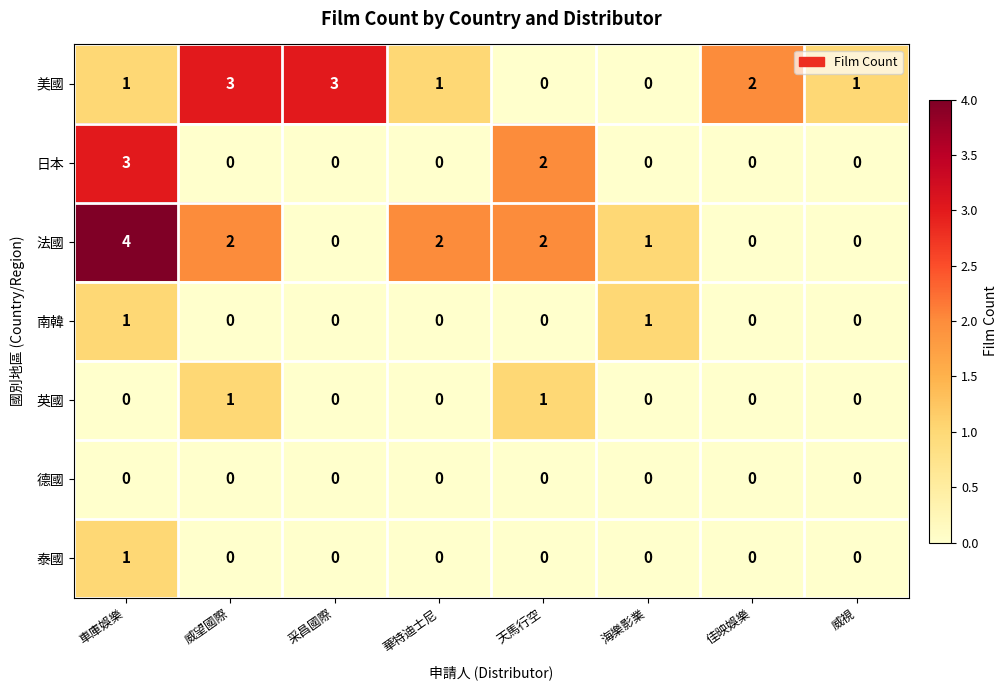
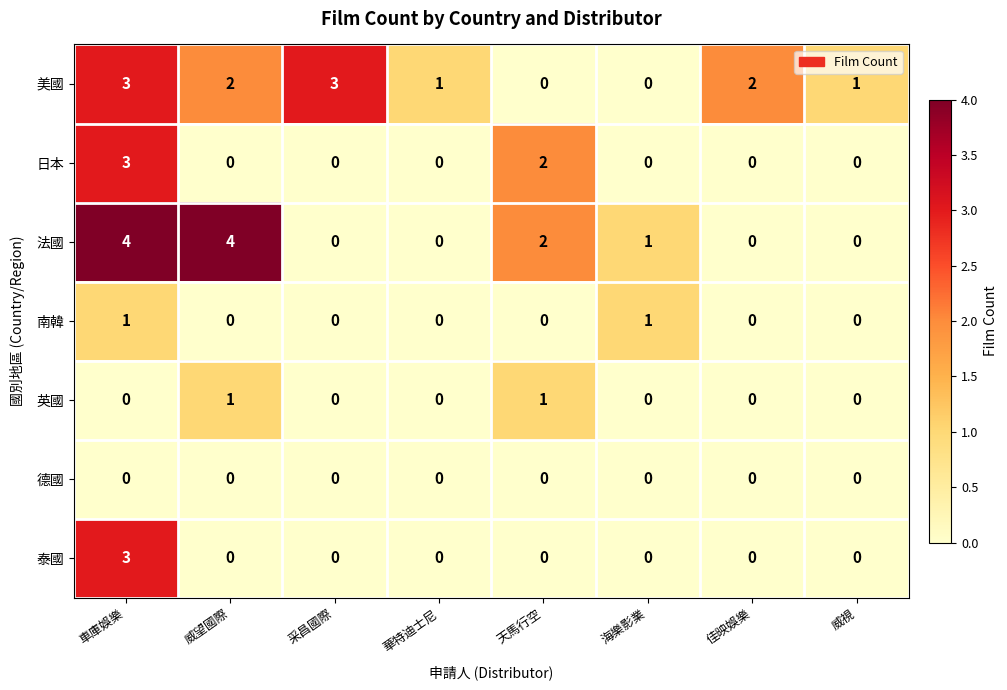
  {
    "美國": {
-     "車庫娛樂": 1,
-     "威望國際": 3,
+     "車庫娛樂": 3,
+     "威望國際": 2,
      "采昌國際": 3,
      "華特迪士尼": 1,
      "天馬行空": 0,
      "海樂影業": 0,
      "佳映娛樂": 2,
      "威視": 1
    },
    "日本": {
      "車庫娛樂": 3,
      "威望國際": 0,
      "采昌國際": 0,
      "華特迪士尼": 0,
      "天馬行空": 2,
      "海樂影業": 0,
      "佳映娛樂": 0,
      "威視": 0
    },
    "法國": {
      "車庫娛樂": 4,
-     "威望國際": 2,
+     "威望國際": 4,
      "采昌國際": 0,
-     "華特迪士尼": 2,
+     "華特迪士尼": 0,
      "天馬行空": 2,
      "海樂影業": 1,
      "佳映娛樂": 0,
      "威視": 0
    },
    "南韓": {
      "車庫娛樂": 1,
      "威望國際": 0,
      "采昌國際": 0,
      "華特迪士尼": 0,
      "天馬行空": 0,
      "海樂影業": 1,
      "佳映娛樂": 0,
      "威視": 0
    },
    "英國": {
      "車庫娛樂": 0,
      "威望國際": 1,
      "采昌國際": 0,
      "華特迪士尼": 0,
      "天馬行空": 1,
      "海樂影業": 0,
      "佳映娛樂": 0,
      "威視": 0
    },
    "德國": {
      "車庫娛樂": 0,
      "威望國際": 0,
      "采昌國際": 0,
      "華特迪士尼": 0,
      "天馬行空": 0,
      "海樂影業": 0,
      "佳映娛樂": 0,
      "威視": 0
    },
    "泰國": {
-     "車庫娛樂": 1,
+     "車庫娛樂": 3,
      "威望國際": 0,
      "采昌國際": 0,
      "華特迪士尼": 0,
      "天馬行空": 0,
      "海樂影業": 0,
      "佳映娛樂": 0,
      "威視": 0
    }
  }
